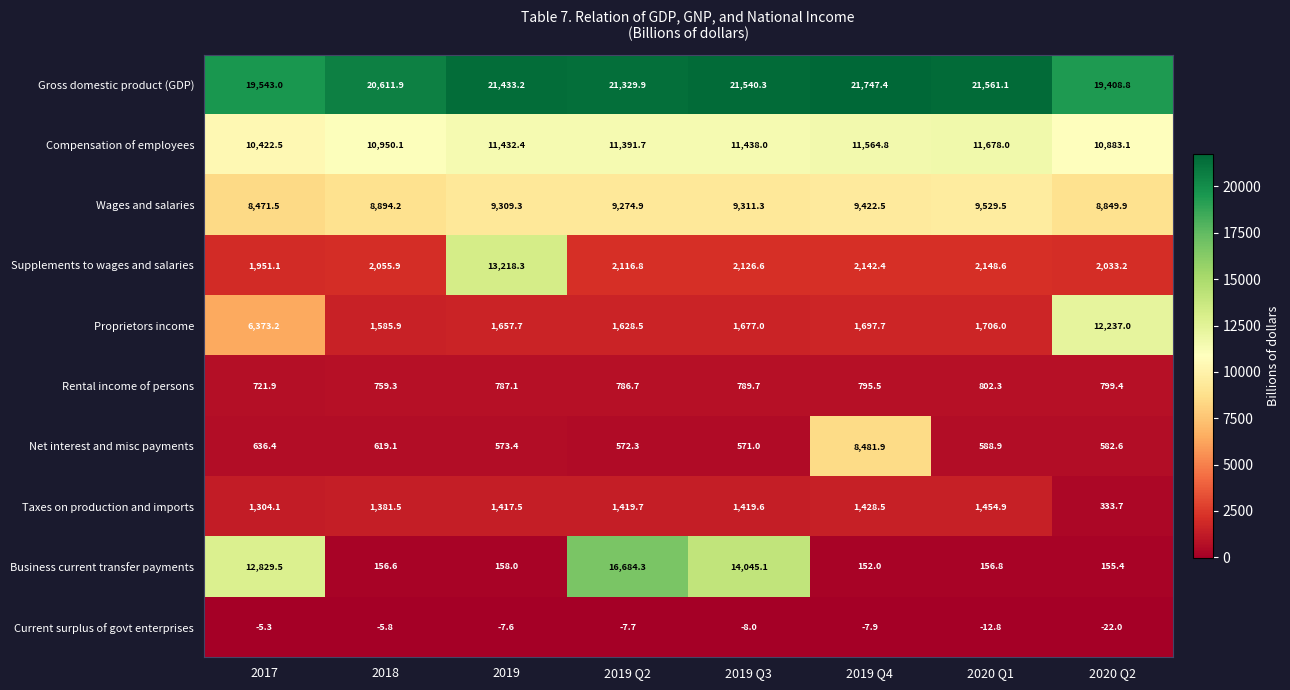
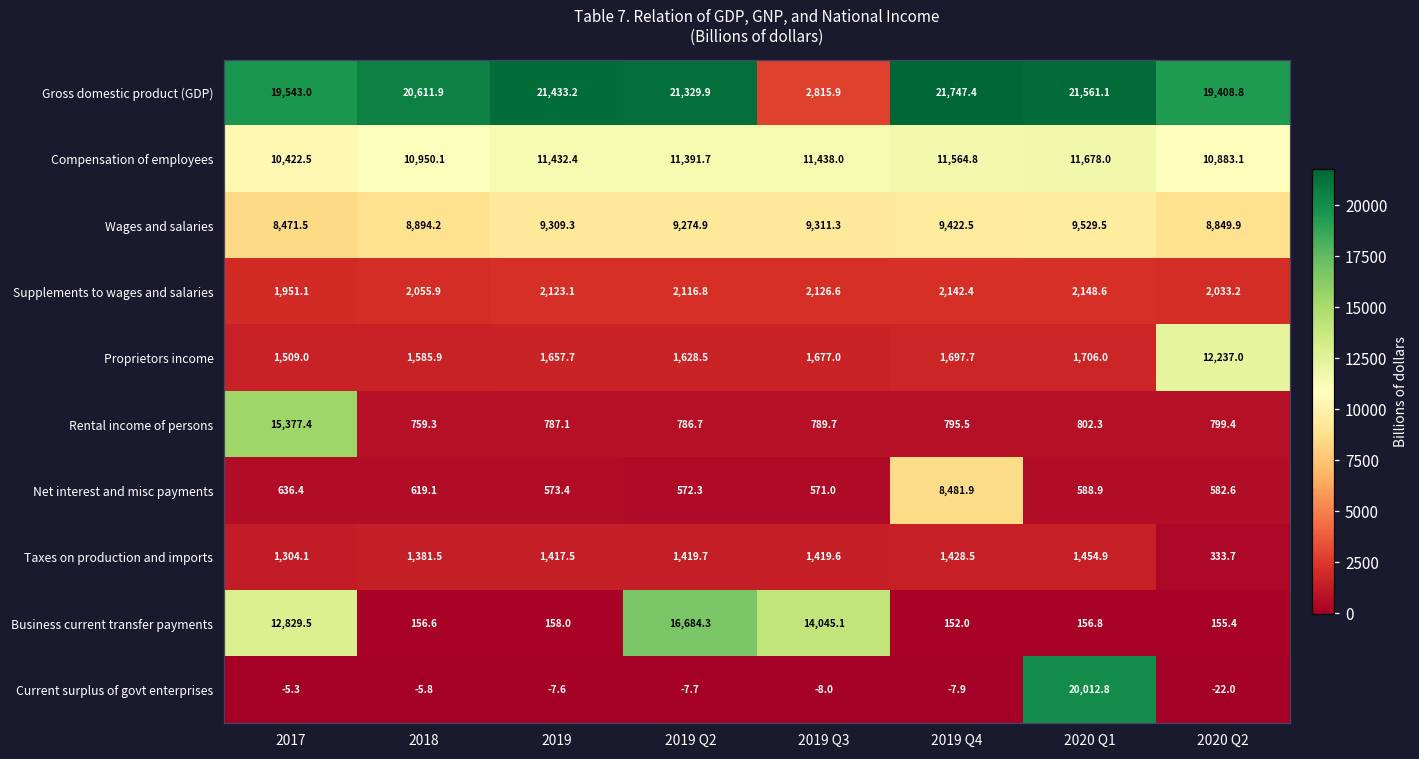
  {
    "Gross domestic product (GDP)": {
      "2017": "19,543.0",
      "2018": "20,611.9",
      "2019": "21,433.2",
      "2019 Q2": "21,329.9",
-     "2019 Q3": "21,540.3",
+     "2019 Q3": "2,815.9",
      "2019 Q4": "21,747.4",
      "2020 Q1": "21,561.1",
      "2020 Q2": "19,408.8"
    },
    "Compensation of employees": {
      "2017": "10,422.5",
      "2018": "10,950.1",
      "2019": "11,432.4",
      "2019 Q2": "11,391.7",
      "2019 Q3": "11,438.0",
      "2019 Q4": "11,564.8",
      "2020 Q1": "11,678.0",
      "2020 Q2": "10,883.1"
    },
    "Wages and salaries": {
      "2017": "8,471.5",
      "2018": "8,894.2",
      "2019": "9,309.3",
      "2019 Q2": "9,274.9",
      "2019 Q3": "9,311.3",
      "2019 Q4": "9,422.5",
      "2020 Q1": "9,529.5",
      "2020 Q2": "8,849.9"
    },
    "Supplements to wages and salaries": {
      "2017": "1,951.1",
      "2018": "2,055.9",
-     "2019": "13,218.3",
+     "2019": "2,123.1",
      "2019 Q2": "2,116.8",
      "2019 Q3": "2,126.6",
      "2019 Q4": "2,142.4",
      "2020 Q1": "2,148.6",
      "2020 Q2": "2,033.2"
    },
    "Proprietors income": {
-     "2017": "6,373.2",
+     "2017": "1,509.0",
      "2018": "1,585.9",
      "2019": "1,657.7",
      "2019 Q2": "1,628.5",
      "2019 Q3": "1,677.0",
      "2019 Q4": "1,697.7",
      "2020 Q1": "1,706.0",
      "2020 Q2": "12,237.0"
    },
    "Rental income of persons": {
-     "2017": "721.9",
+     "2017": "15,377.4",
      "2018": "759.3",
      "2019": "787.1",
      "2019 Q2": "786.7",
      "2019 Q3": "789.7",
      "2019 Q4": "795.5",
      "2020 Q1": "802.3",
      "2020 Q2": "799.4"
    },
    "Net interest and misc payments": {
      "2017": "636.4",
      "2018": "619.1",
      "2019": "573.4",
      "2019 Q2": "572.3",
      "2019 Q3": "571.0",
      "2019 Q4": "8,481.9",
      "2020 Q1": "588.9",
      "2020 Q2": "582.6"
    },
    "Taxes on production and imports": {
      "2017": "1,304.1",
      "2018": "1,381.5",
      "2019": "1,417.5",
      "2019 Q2": "1,419.7",
      "2019 Q3": "1,419.6",
      "2019 Q4": "1,428.5",
      "2020 Q1": "1,454.9",
      "2020 Q2": "333.7"
    },
    "Business current transfer payments": {
      "2017": "12,829.5",
      "2018": "156.6",
      "2019": "158.0",
      "2019 Q2": "16,684.3",
      "2019 Q3": "14,045.1",
      "2019 Q4": "152.0",
      "2020 Q1": "156.8",
      "2020 Q2": "155.4"
    },
    "Current surplus of govt enterprises": {
      "2017": "-5.3",
      "2018": "-5.8",
      "2019": "-7.6",
      "2019 Q2": "-7.7",
      "2019 Q3": "-8.0",
      "2019 Q4": "-7.9",
-     "2020 Q1": "-12.8",
+     "2020 Q1": "20,012.8",
      "2020 Q2": "-22.0"
    }
  }
